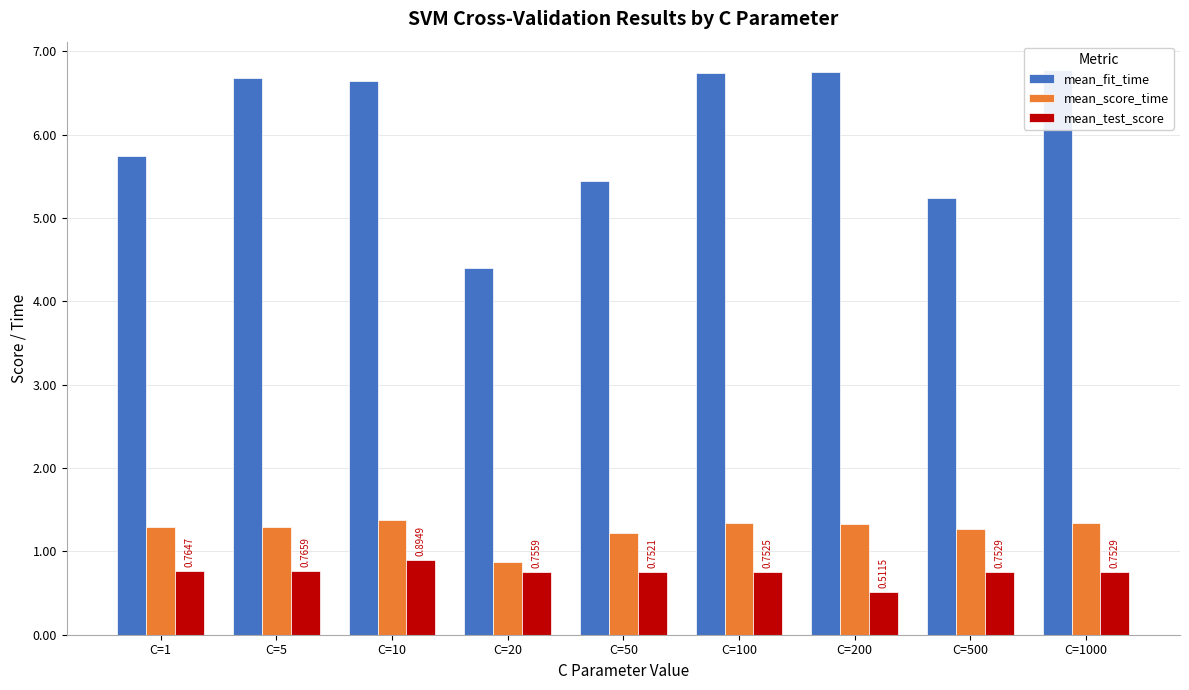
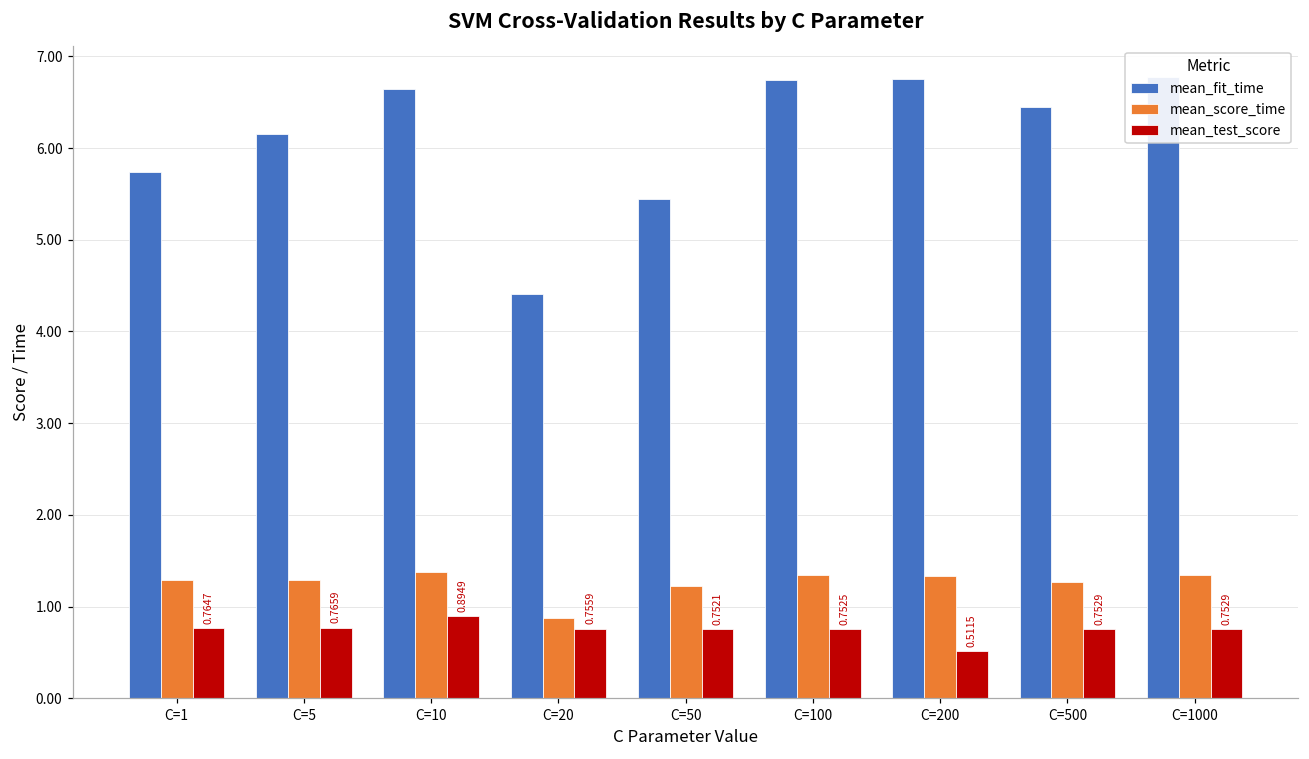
  {
    "mean_fit_time": {
      "C=1": 5.7,
-     "C=5": 6.7,
+     "C=5": 6.2,
      "C=10": 6.6,
      "C=20": 4.4,
      "C=50": 5.4,
      "C=100": 6.7,
      "C=200": 6.8,
-     "C=500": 5.2
+     "C=500": 6.4
    },
    "mean_score_time": {
      "C=1": 1.3,
      "C=5": 1.3,
      "C=10": 1.4,
      "C=20": 0.9,
      "C=50": 1.2,
      "C=100": 1.3,
      "C=200": 1.3,
      "C=500": 1.3,
      "C=1000": 1.3
    },
    "mean_test_score": {
      "C=1": 0.7647,
      "C=5": 0.7659,
      "C=10": 0.8949,
      "C=20": 0.7559,
      "C=50": 0.7521,
      "C=100": 0.7525,
      "C=200": 0.5115,
      "C=500": 0.7529,
      "C=1000": 0.7529
    }
  }
